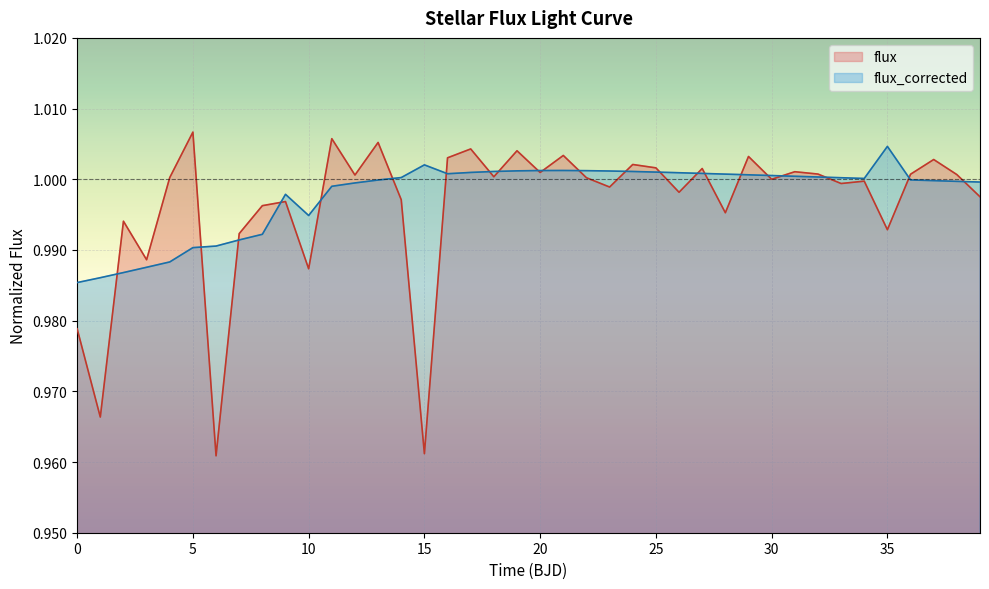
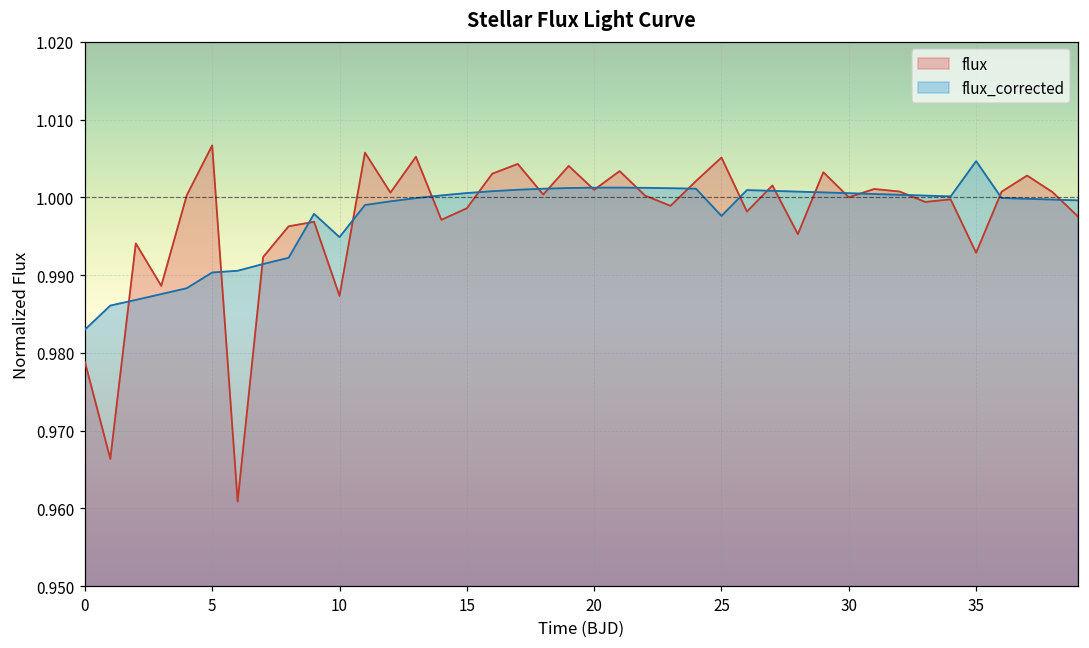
  {
    "flux": {
      "0": 0.979,
      "5": 1.007,
      "10": 0.987,
-     "15": 0.961,
-     "25": 1.002,
+     "15": 0.999,
+     "25": 1.005,
      "30": 1.000,
      "35": 0.993
    },
    "flux_corrected": {
-     "0": 0.985,
+     "0": 0.983,
      "5": 0.990,
      "10": 0.995,
-     "15": 1.002,
-     "25": 1.001,
+     "15": 1.001,
+     "25": 0.998,
      "30": 1.001,
      "35": 1.005
    }
  }
